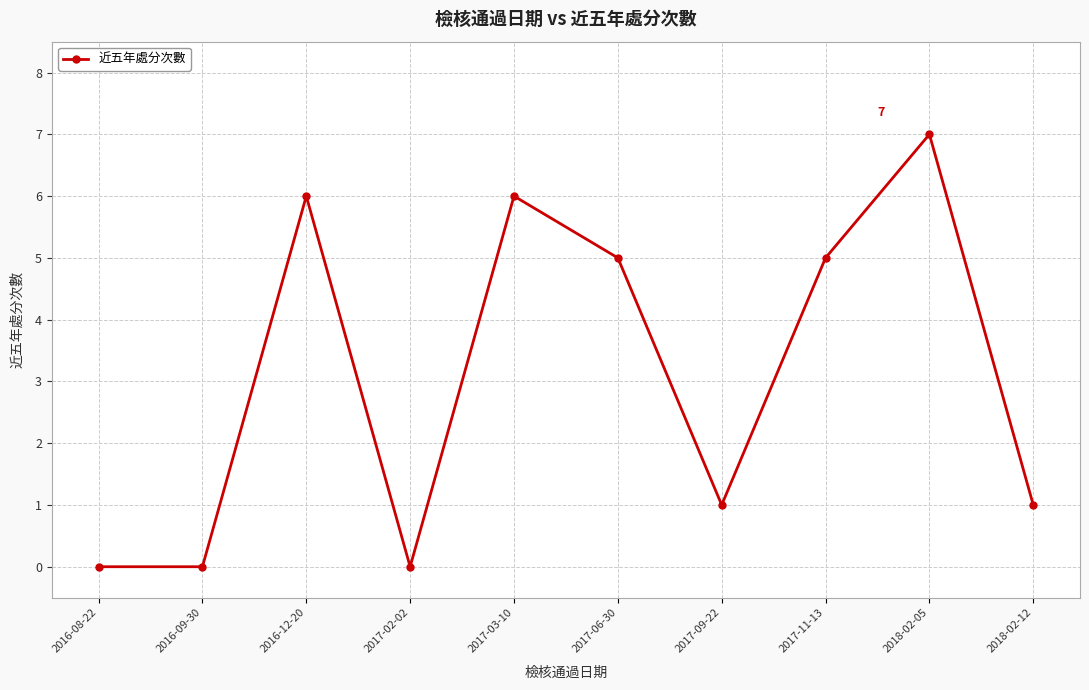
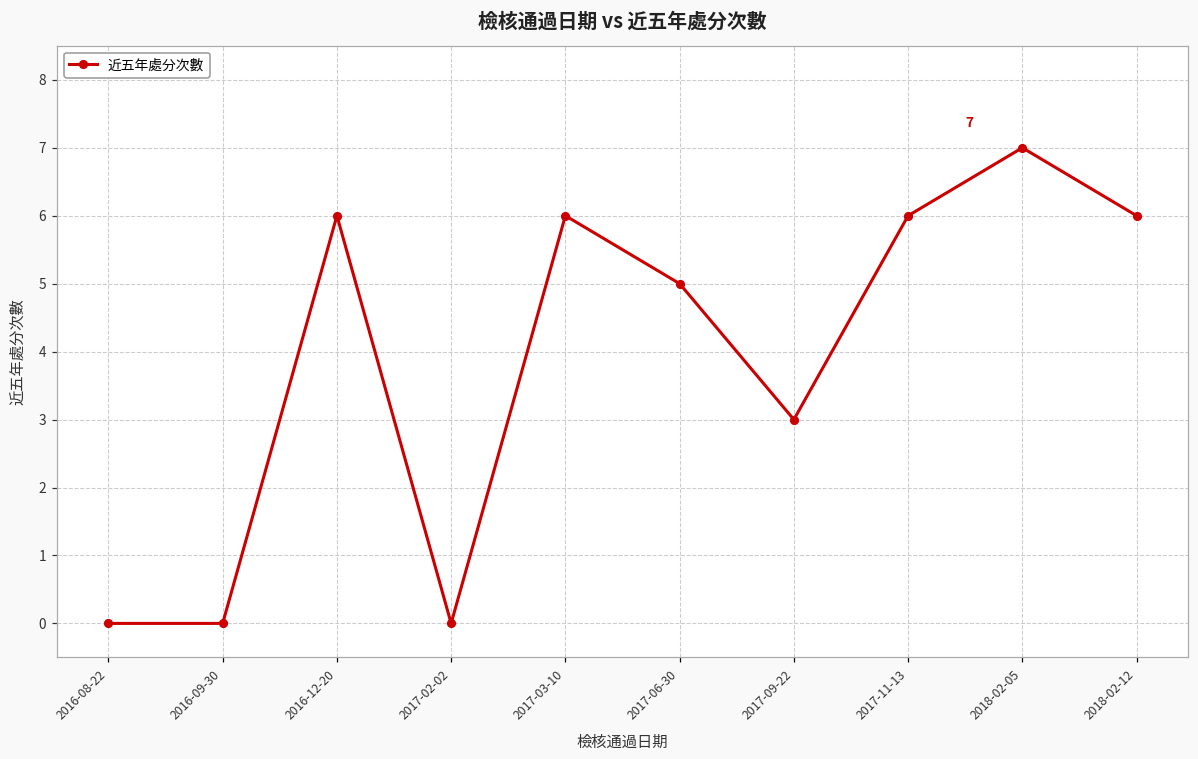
  {
    "2016-08-22": 0,
    "2016-09-30": 0,
    "2016-12-20": 6,
    "2017-02-02": 0,
    "2017-03-10": 6,
    "2017-06-30": 5,
-   "2017-09-22": 1,
-   "2017-11-13": 5,
+   "2017-09-22": 3,
+   "2017-11-13": 6,
    "2018-02-05": 7,
-   "2018-02-12": 1
+   "2018-02-12": 6
  }
